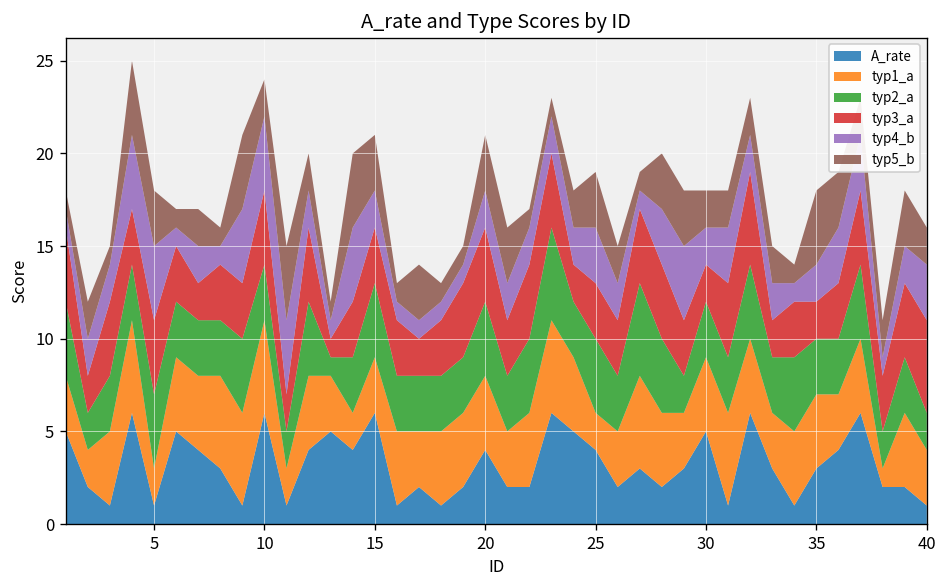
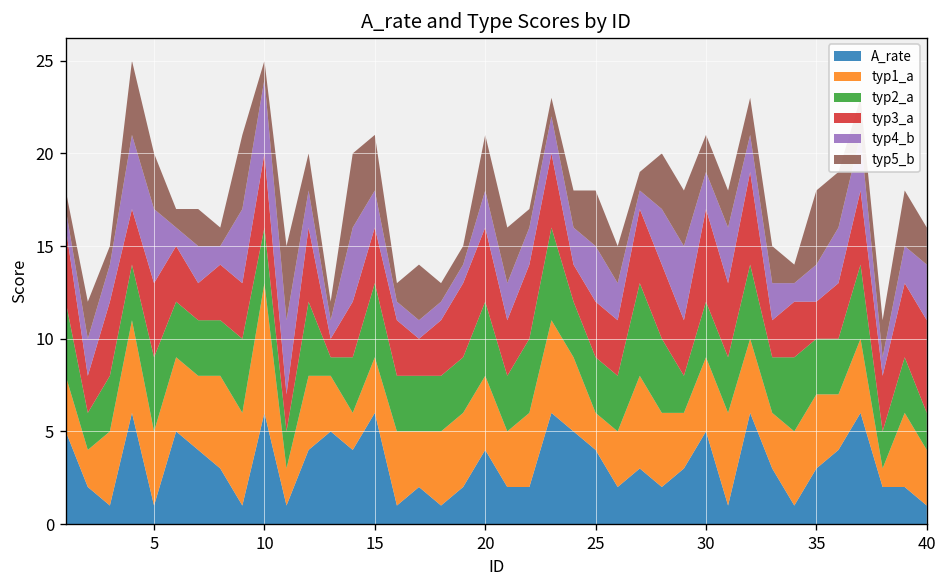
  {
    "A_rate": {
      "5": 1,
      "10": 6,
      "15": 6,
      "20": 4,
      "25": 4,
      "30": 5,
      "35": 3,
      "40": 1
    },
    "typ1_a": {
-     "5": 2,
-     "10": 5
+     "5": 4,
+     "10": 7
    },
    "typ2_a": {
-     "25": 4
+     "25": 3
    },
    "typ3_a": {
-     "30": 2
+     "30": 5
    },
    "typ5_b": {
-     "10": 2
+     "10": 1
    }
  }
